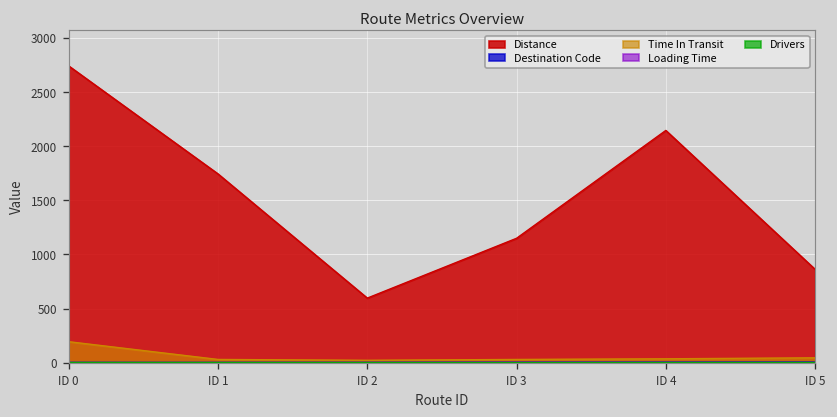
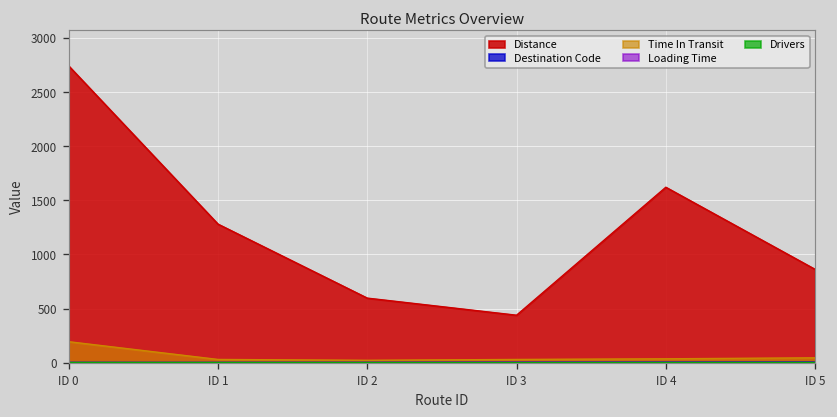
  {
    "Distance": {
      "ID 0": 2700,
-     "ID 1": 1700,
+     "ID 1": 1300,
      "ID 2": 600,
-     "ID 3": 1200,
-     "ID 4": 2100,
+     "ID 3": 400,
+     "ID 4": 1600,
      "ID 5": 900
    },
    "Drivers": {
      "ID 0": 0,
      "ID 3": 0,
      "ID 4": 0,
      "ID 5": 0
    },
    "Time In Transit": {
      "ID 0": 200,
      "ID 4": 0,
      "ID 5": 0
    }
  }
